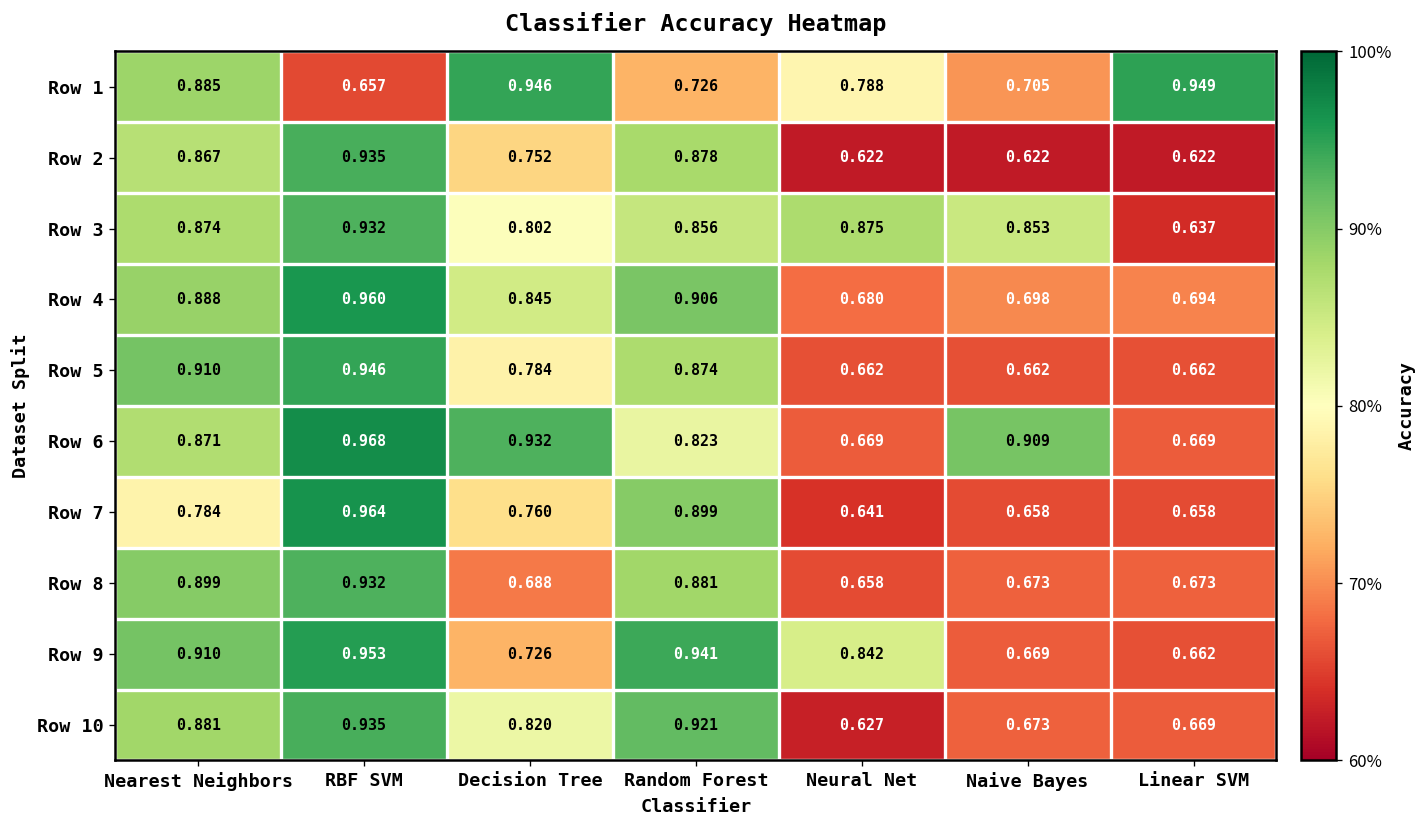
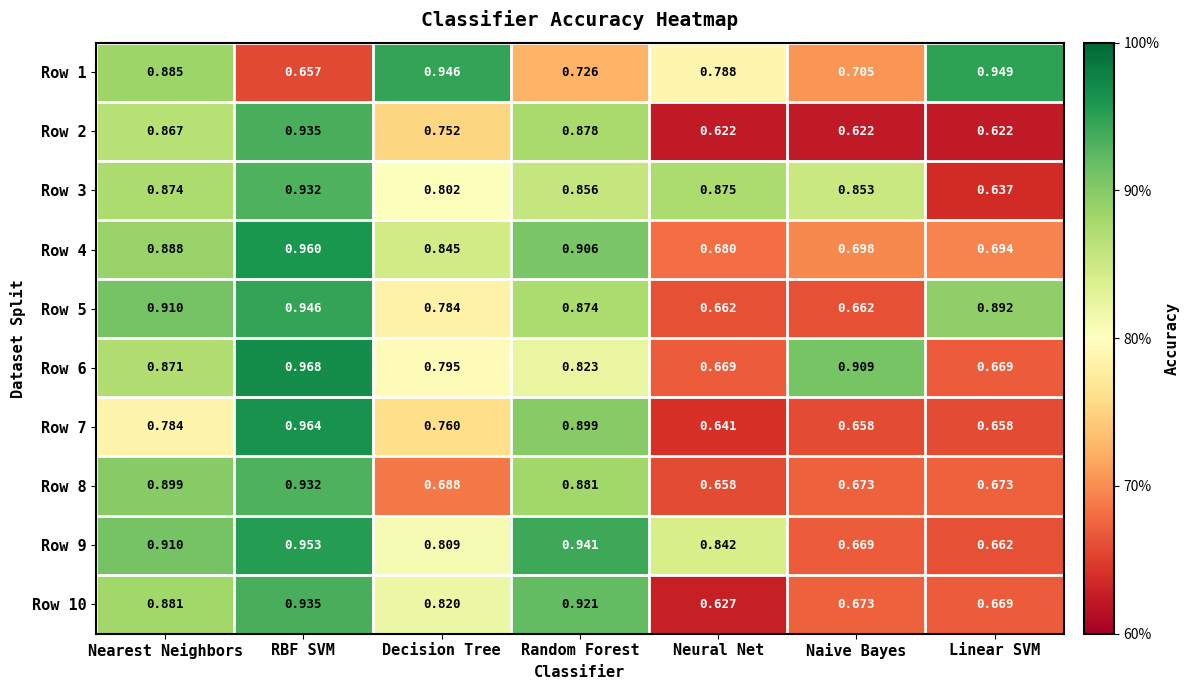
  {
    "Row 1": {
      "Nearest Neighbors": 0.885,
      "RBF SVM": 0.657,
      "Decision Tree": 0.946,
      "Random Forest": 0.726,
      "Neural Net": 0.788,
      "Naive Bayes": 0.705,
      "Linear SVM": 0.949
    },
    "Row 2": {
      "Nearest Neighbors": 0.867,
      "RBF SVM": 0.935,
      "Decision Tree": 0.752,
      "Random Forest": 0.878,
      "Neural Net": 0.622,
      "Naive Bayes": 0.622,
      "Linear SVM": 0.622
    },
    "Row 3": {
      "Nearest Neighbors": 0.874,
      "RBF SVM": 0.932,
      "Decision Tree": 0.802,
      "Random Forest": 0.856,
      "Neural Net": 0.875,
      "Naive Bayes": 0.853,
      "Linear SVM": 0.637
    },
    "Row 4": {
      "Nearest Neighbors": 0.888,
      "RBF SVM": 0.960,
      "Decision Tree": 0.845,
      "Random Forest": 0.906,
      "Neural Net": 0.680,
      "Naive Bayes": 0.698,
      "Linear SVM": 0.694
    },
    "Row 5": {
      "Nearest Neighbors": 0.910,
      "RBF SVM": 0.946,
      "Decision Tree": 0.784,
      "Random Forest": 0.874,
      "Neural Net": 0.662,
      "Naive Bayes": 0.662,
-     "Linear SVM": 0.662
+     "Linear SVM": 0.892
    },
    "Row 6": {
      "Nearest Neighbors": 0.871,
      "RBF SVM": 0.968,
-     "Decision Tree": 0.932,
+     "Decision Tree": 0.795,
      "Random Forest": 0.823,
      "Neural Net": 0.669,
      "Naive Bayes": 0.909,
      "Linear SVM": 0.669
    },
    "Row 7": {
      "Nearest Neighbors": 0.784,
      "RBF SVM": 0.964,
      "Decision Tree": 0.760,
      "Random Forest": 0.899,
      "Neural Net": 0.641,
      "Naive Bayes": 0.658,
      "Linear SVM": 0.658
    },
    "Row 8": {
      "Nearest Neighbors": 0.899,
      "RBF SVM": 0.932,
      "Decision Tree": 0.688,
      "Random Forest": 0.881,
      "Neural Net": 0.658,
      "Naive Bayes": 0.673,
      "Linear SVM": 0.673
    },
    "Row 9": {
      "Nearest Neighbors": 0.910,
      "RBF SVM": 0.953,
-     "Decision Tree": 0.726,
+     "Decision Tree": 0.809,
      "Random Forest": 0.941,
      "Neural Net": 0.842,
      "Naive Bayes": 0.669,
      "Linear SVM": 0.662
    },
    "Row 10": {
      "Nearest Neighbors": 0.881,
      "RBF SVM": 0.935,
      "Decision Tree": 0.820,
      "Random Forest": 0.921,
      "Neural Net": 0.627,
      "Naive Bayes": 0.673,
      "Linear SVM": 0.669
    }
  }
